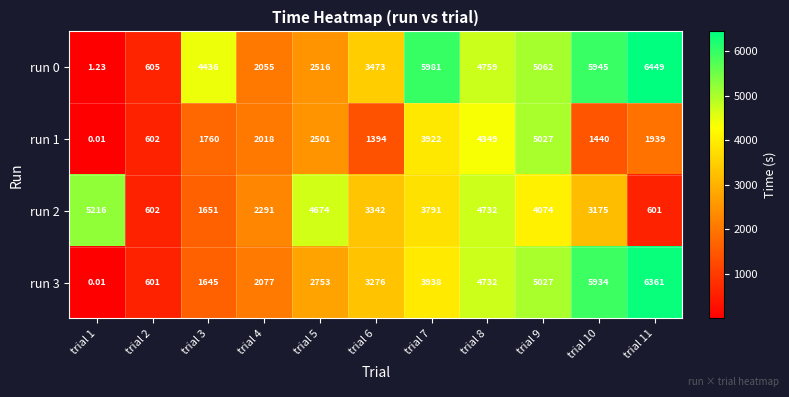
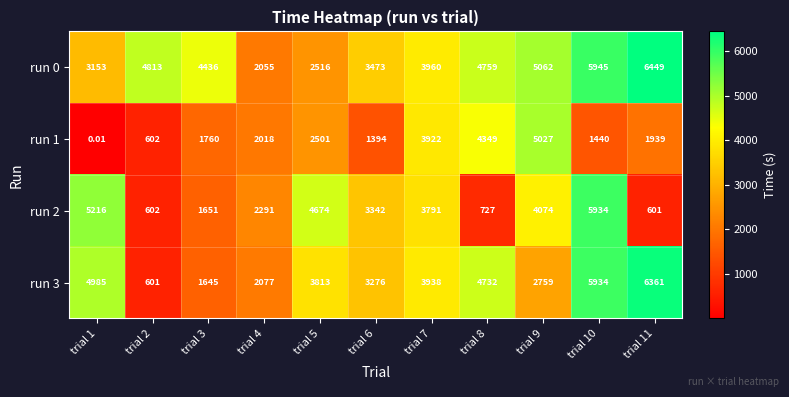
  {
    "run 0": {
-     "trial 1": 1.23,
-     "trial 2": 605,
+     "trial 1": 3153,
+     "trial 2": 4813,
      "trial 3": 4436,
      "trial 4": 2055,
      "trial 5": 2516,
      "trial 6": 3473,
-     "trial 7": 5981,
+     "trial 7": 3960,
      "trial 8": 4759,
      "trial 9": 5062,
      "trial 10": 5945,
      "trial 11": 6449
    },
    "run 1": {
      "trial 1": 0.01,
      "trial 2": 602,
      "trial 3": 1760,
      "trial 4": 2018,
      "trial 5": 2501,
      "trial 6": 1394,
      "trial 7": 3922,
      "trial 8": 4349,
      "trial 9": 5027,
      "trial 10": 1440,
      "trial 11": 1939
    },
    "run 2": {
      "trial 1": 5216,
      "trial 2": 602,
      "trial 3": 1651,
      "trial 4": 2291,
      "trial 5": 4674,
      "trial 6": 3342,
      "trial 7": 3791,
-     "trial 8": 4732,
+     "trial 8": 727,
      "trial 9": 4074,
-     "trial 10": 3175,
+     "trial 10": 5934,
      "trial 11": 601
    },
    "run 3": {
-     "trial 1": 0.01,
+     "trial 1": 4985,
      "trial 2": 601,
      "trial 3": 1645,
      "trial 4": 2077,
-     "trial 5": 2753,
+     "trial 5": 3813,
      "trial 6": 3276,
      "trial 7": 3938,
      "trial 8": 4732,
-     "trial 9": 5027,
+     "trial 9": 2759,
      "trial 10": 5934,
      "trial 11": 6361
    }
  }
